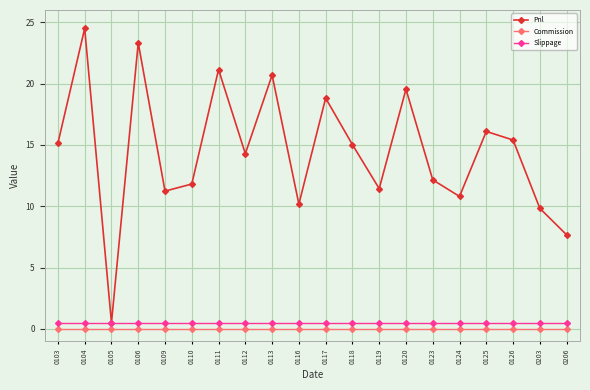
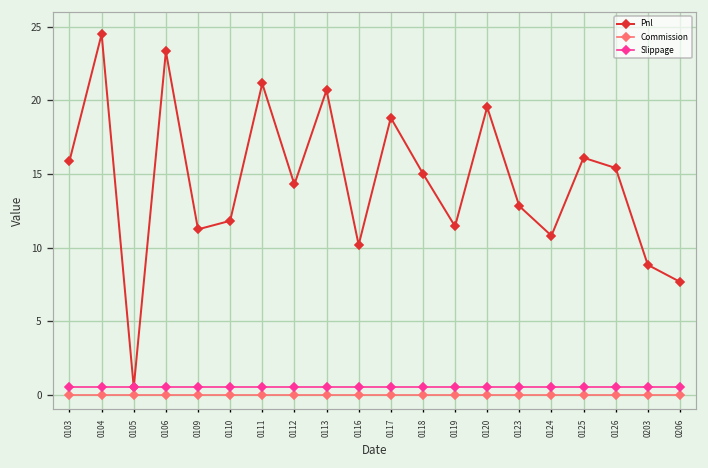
  {
    "Pnl": {
-     "0103": 15.1,
+     "0103": 15.9,
      "0104": 24.5,
      "0106": 23.3,
      "0109": 11.2,
      "0110": 11.8,
      "0111": 21.1,
      "0112": 14.3,
      "0113": 20.7,
      "0116": 10.2,
      "0117": 18.8,
      "0118": 15.0,
      "0119": 11.4,
      "0120": 19.5,
-     "0123": 12.2,
+     "0123": 12.8,
      "0124": 10.8,
      "0125": 16.1,
      "0126": 15.4,
-     "0203": 9.8,
+     "0203": 8.8,
      "0206": 7.7
    },
    "Commission": {
      "0103": 0.0,
      "0104": 0.0,
      "0105": 0.0,
      "0106": 0.0,
      "0109": 0.0,
      "0110": 0.0,
      "0111": 0.0,
      "0112": 0.0,
      "0113": 0.0,
      "0116": 0.0,
      "0117": 0.0,
      "0118": 0.0,
      "0119": 0.0,
      "0120": 0.0,
      "0123": 0.0,
      "0124": 0.0,
      "0125": 0.0,
      "0126": 0.0,
      "0203": 0.0,
      "0206": 0.0
    },
    "Slippage": {
      "0103": 0.5,
      "0104": 0.5,
      "0106": 0.5,
      "0109": 0.5,
      "0110": 0.5,
      "0111": 0.5,
      "0112": 0.5,
      "0113": 0.5,
      "0116": 0.5,
      "0117": 0.5,
      "0118": 0.5,
      "0119": 0.5,
      "0120": 0.5,
      "0123": 0.5,
      "0124": 0.5,
      "0125": 0.5,
      "0126": 0.5,
      "0203": 0.5,
      "0206": 0.5
    }
  }
